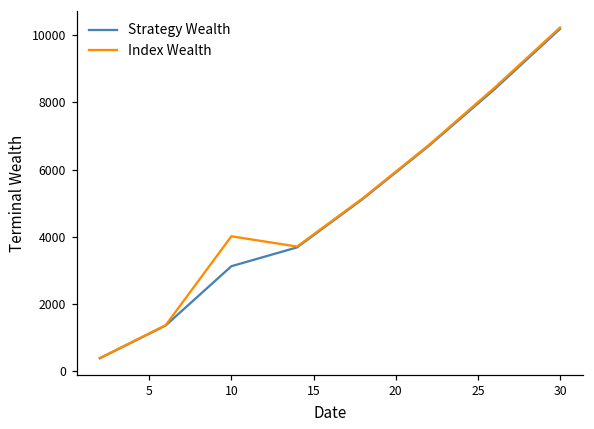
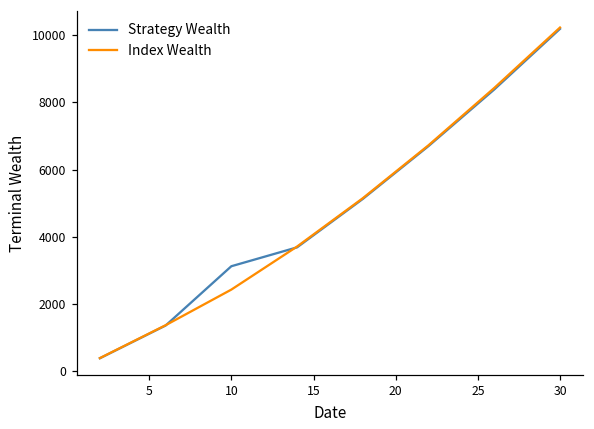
  {
    "Strategy Wealth": {
      "10": 3100
    },
    "Index Wealth": {
-     "10": 4000
+     "10": 2400
    }
  }
